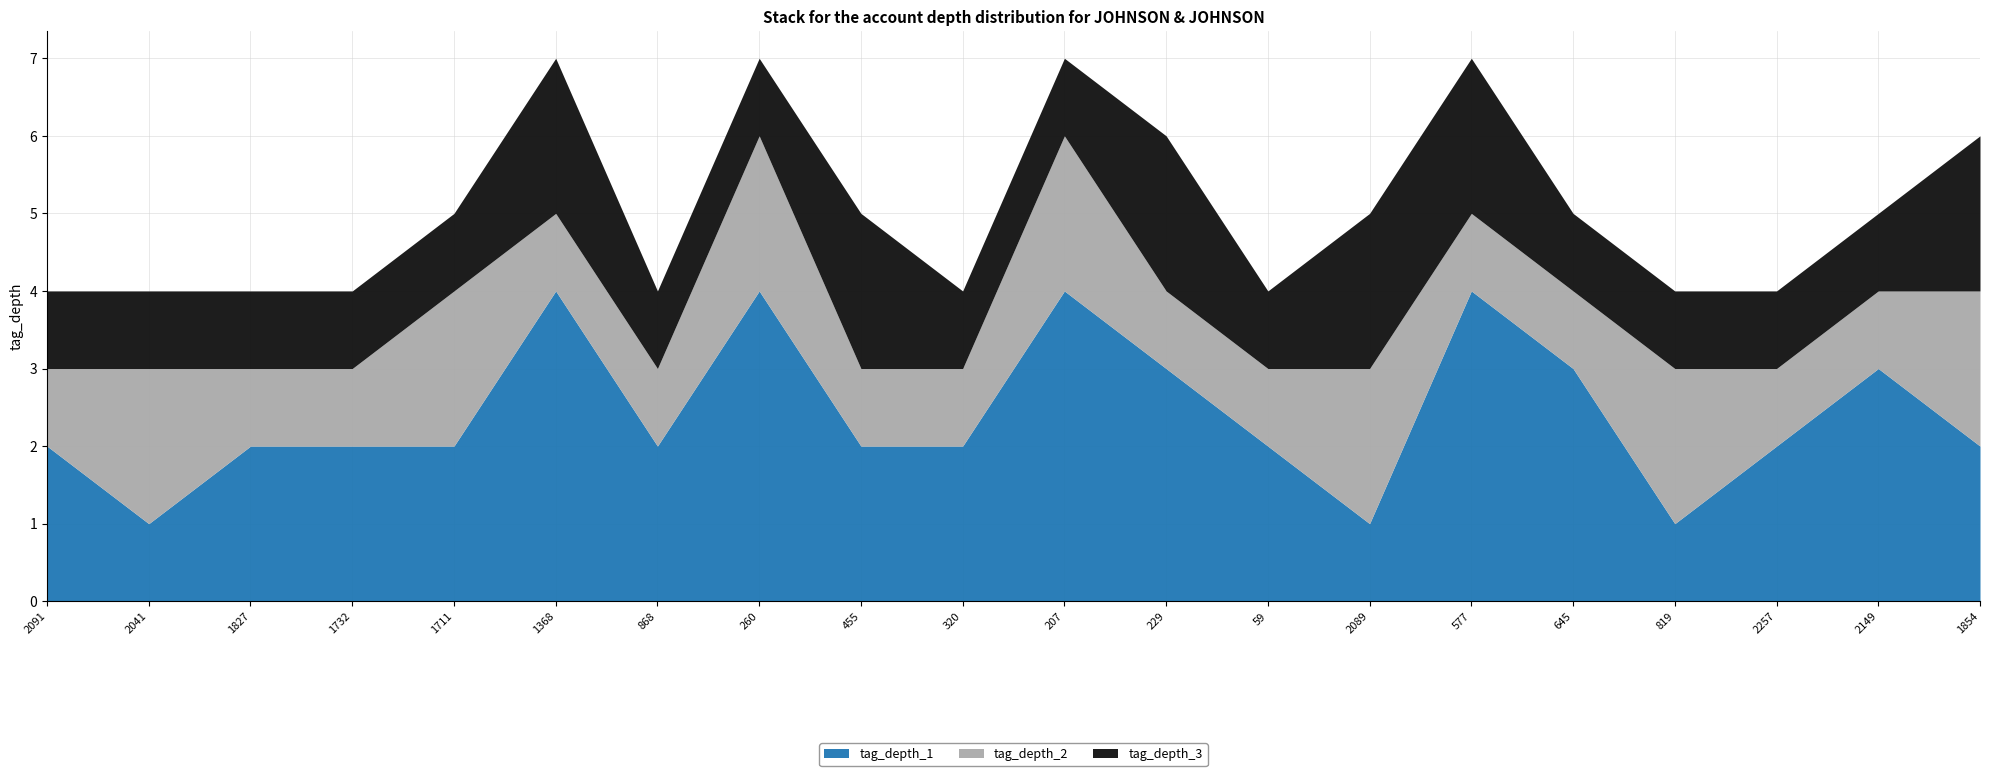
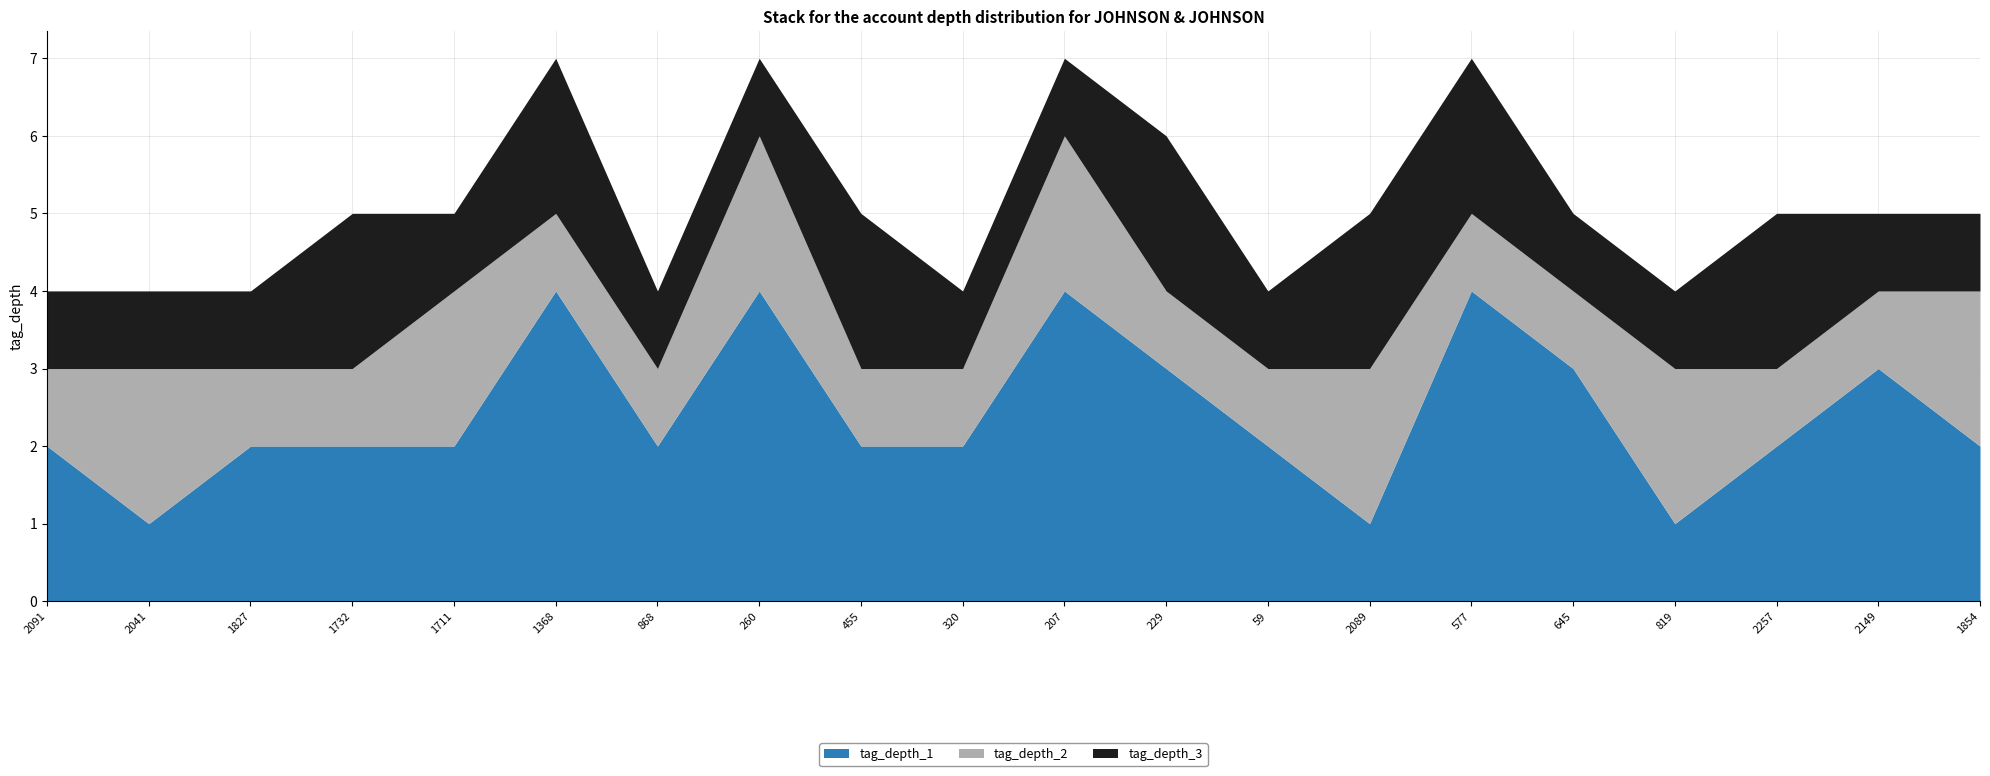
  {
    "tag_depth_1": {
      "2091": 2,
      "2041": 1,
      "1827": 2,
      "1732": 2,
      "1711": 2,
      "1368": 4,
      "868": 2,
      "260": 4,
      "455": 2,
      "320": 2,
      "207": 4,
      "229": 3,
      "59": 2,
      "2089": 1,
      "577": 4,
      "645": 3,
      "819": 1,
      "2257": 2,
      "2149": 3,
      "1854": 2
    },
    "tag_depth_2": {
      "2091": 1,
      "2041": 2,
      "1827": 1,
      "1732": 1,
      "1711": 2,
      "1368": 1,
      "868": 1,
      "260": 2,
      "455": 1,
      "320": 1,
      "207": 2,
      "229": 1,
      "59": 1,
      "2089": 2,
      "577": 1,
      "645": 1,
      "819": 2,
      "2257": 1,
      "2149": 1,
      "1854": 2
    },
    "tag_depth_3": {
      "2091": 1,
      "2041": 1,
      "1827": 1,
-     "1732": 1,
+     "1732": 2,
      "1711": 1,
      "1368": 2,
      "868": 1,
      "260": 1,
      "455": 2,
      "320": 1,
      "207": 1,
      "229": 2,
      "59": 1,
      "2089": 2,
      "577": 2,
      "645": 1,
      "819": 1,
-     "2257": 1,
+     "2257": 2,
      "2149": 1,
-     "1854": 2
+     "1854": 1
    }
  }
